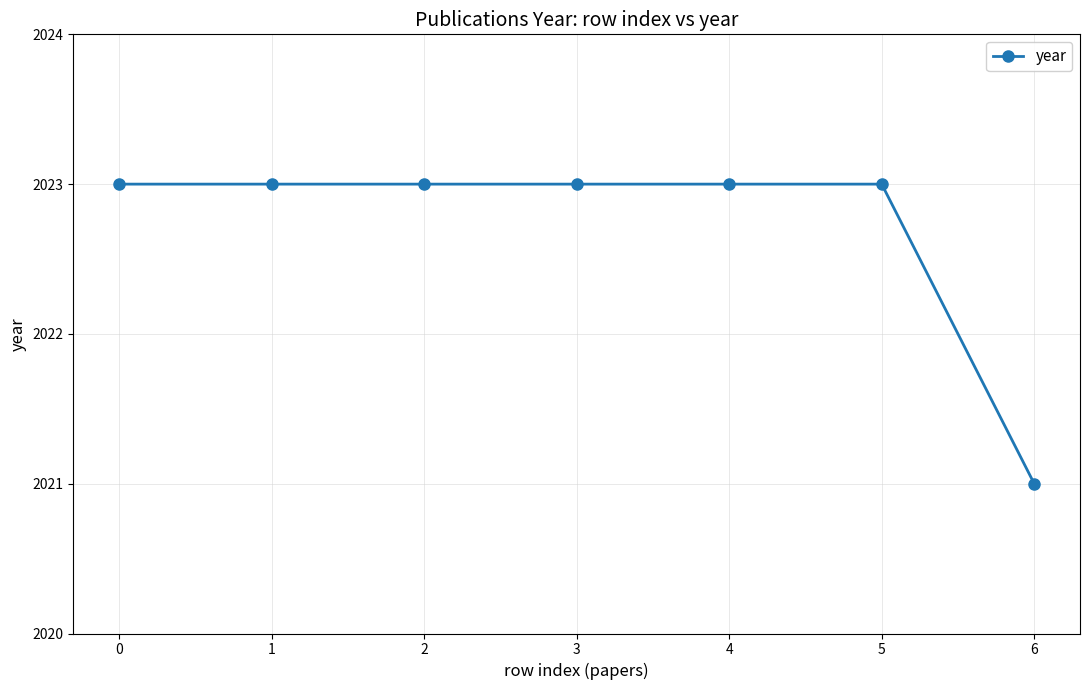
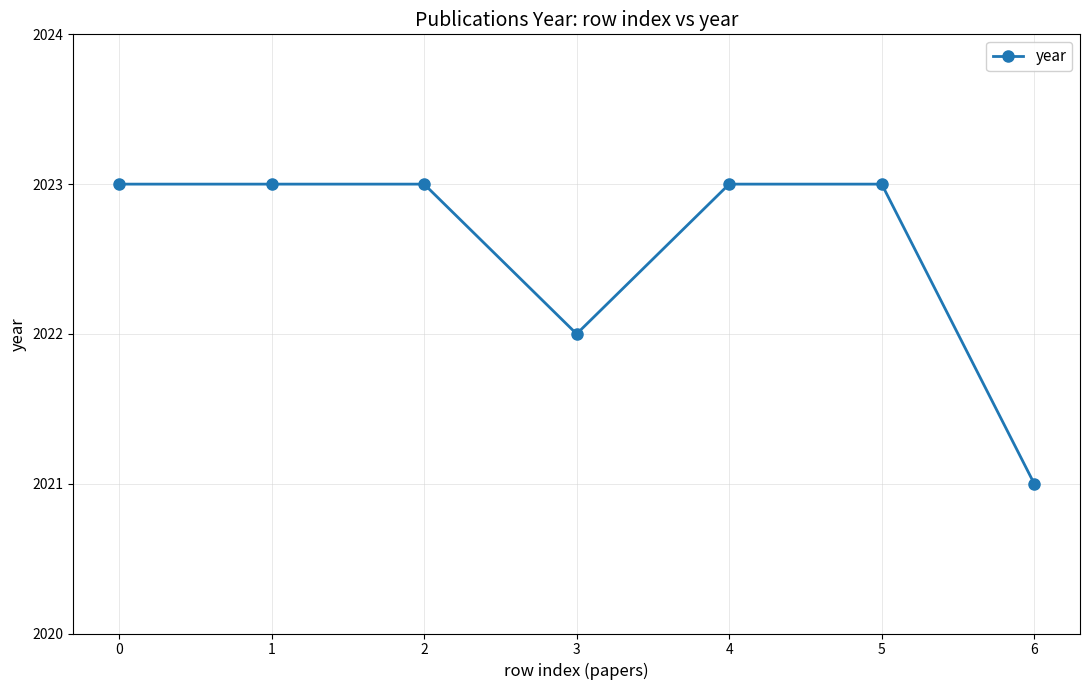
  {
    "0": 2023,
    "1": 2023,
    "2": 2023,
-   "3": 2023,
+   "3": 2022,
    "4": 2023,
    "5": 2023,
    "6": 2021
  }
